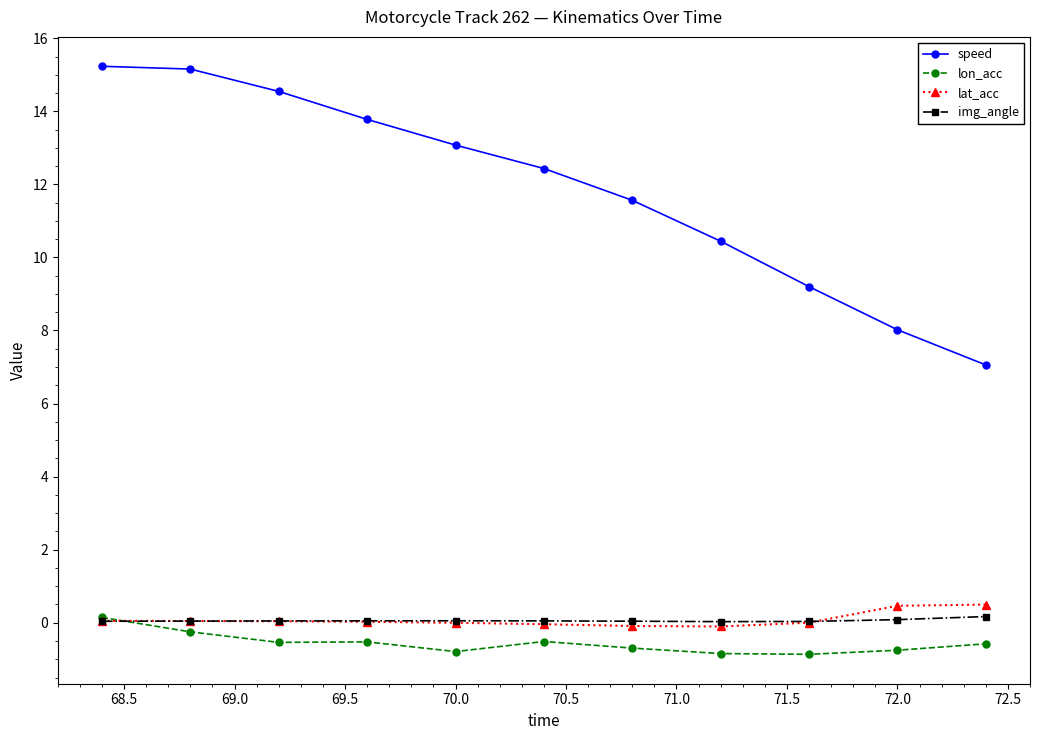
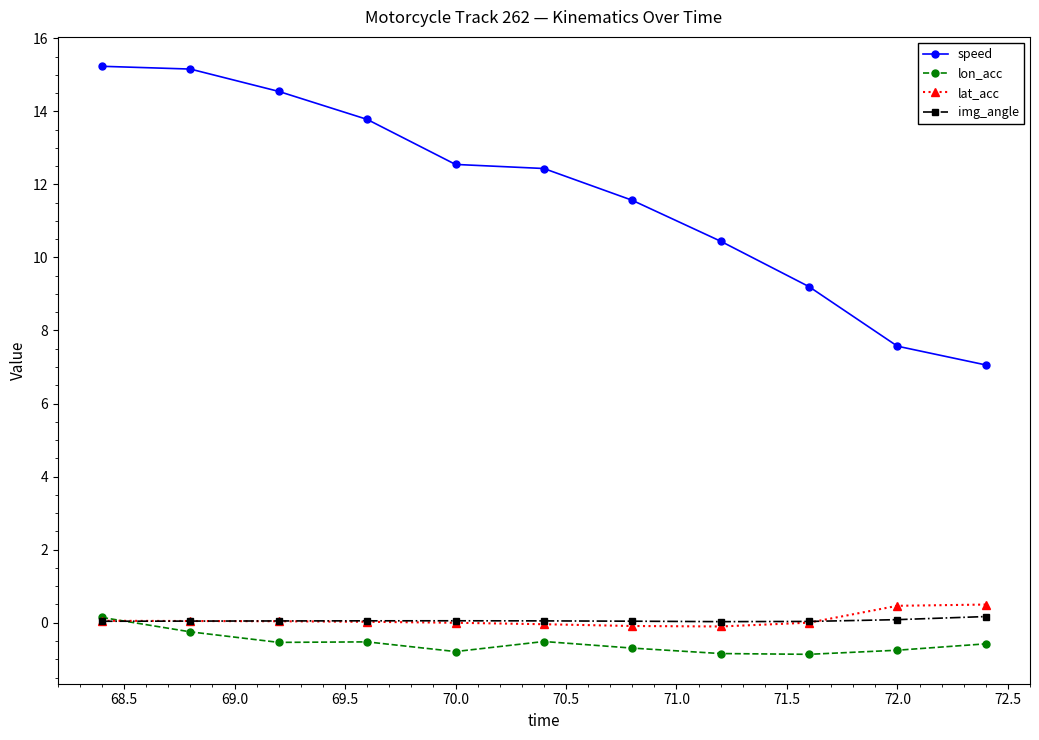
  {
    "speed": {
-     "70.0": 13.1,
-     "72.0": 8.0
+     "70.0": 12.5,
+     "72.0": 7.6
    },
    "lon_acc": {
      "70.0": -0.8,
      "72.0": -0.8
    },
    "lat_acc": {
      "72.0": 0.5
    },
    "img_angle": {
      "72.0": 0.1
    }
  }
